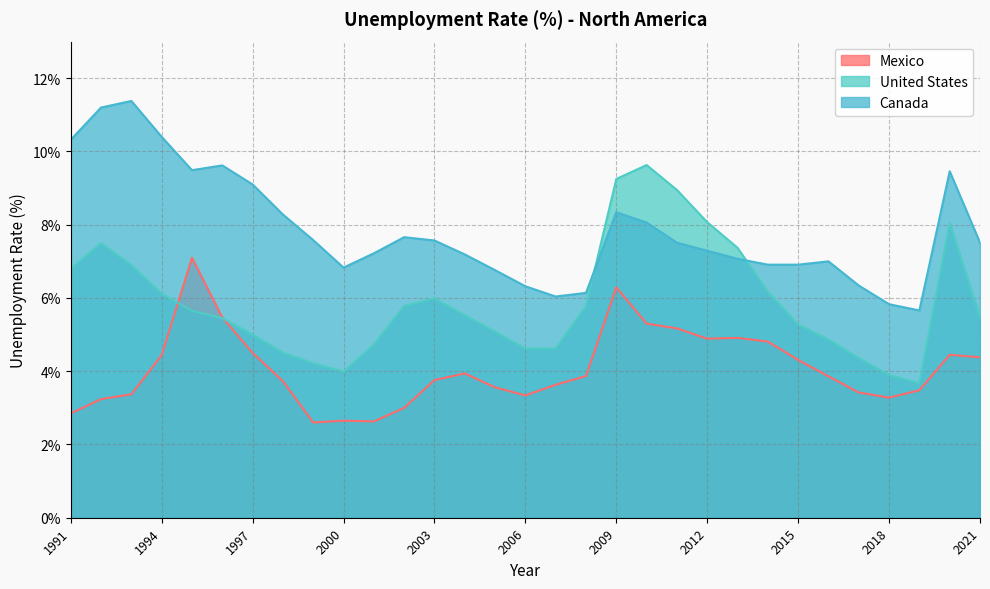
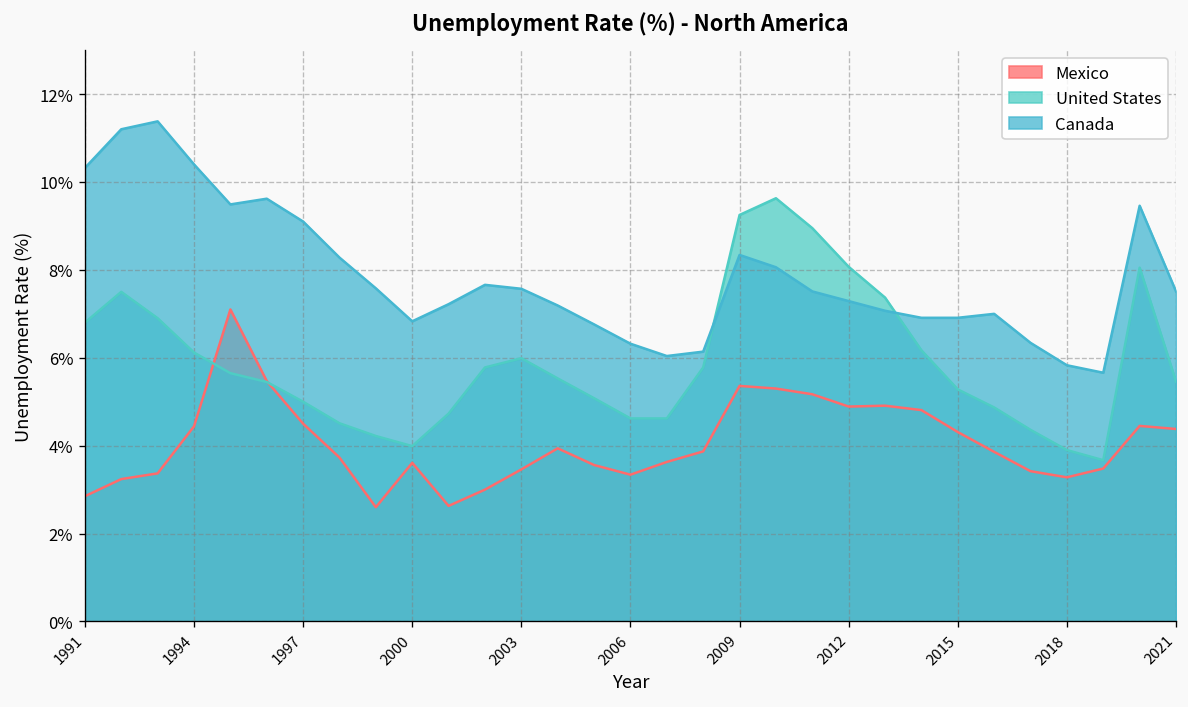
  {
    "Mexico": {
      "1991": "2.9%",
      "1994": "4.4%",
      "1997": "4.5%",
-     "2000": "2.7%",
-     "2003": "3.8%",
+     "2000": "3.6%",
+     "2003": "3.5%",
      "2006": "3.3%",
-     "2009": "6.3%",
+     "2009": "5.4%",
      "2012": "4.9%",
      "2015": "4.3%",
      "2018": "3.3%",
      "2021": "4.4%"
    }
  }
